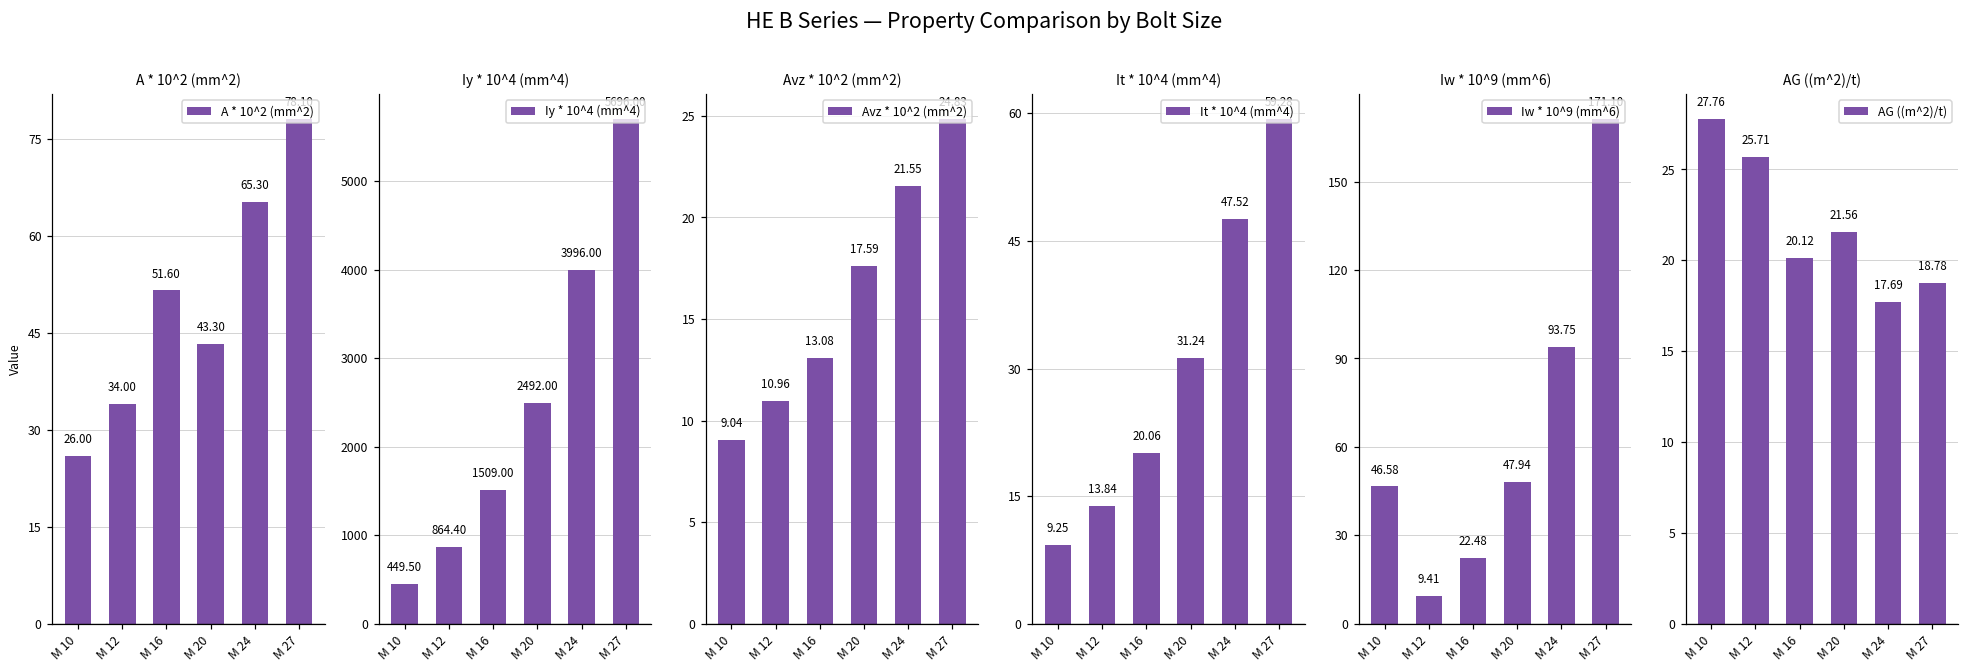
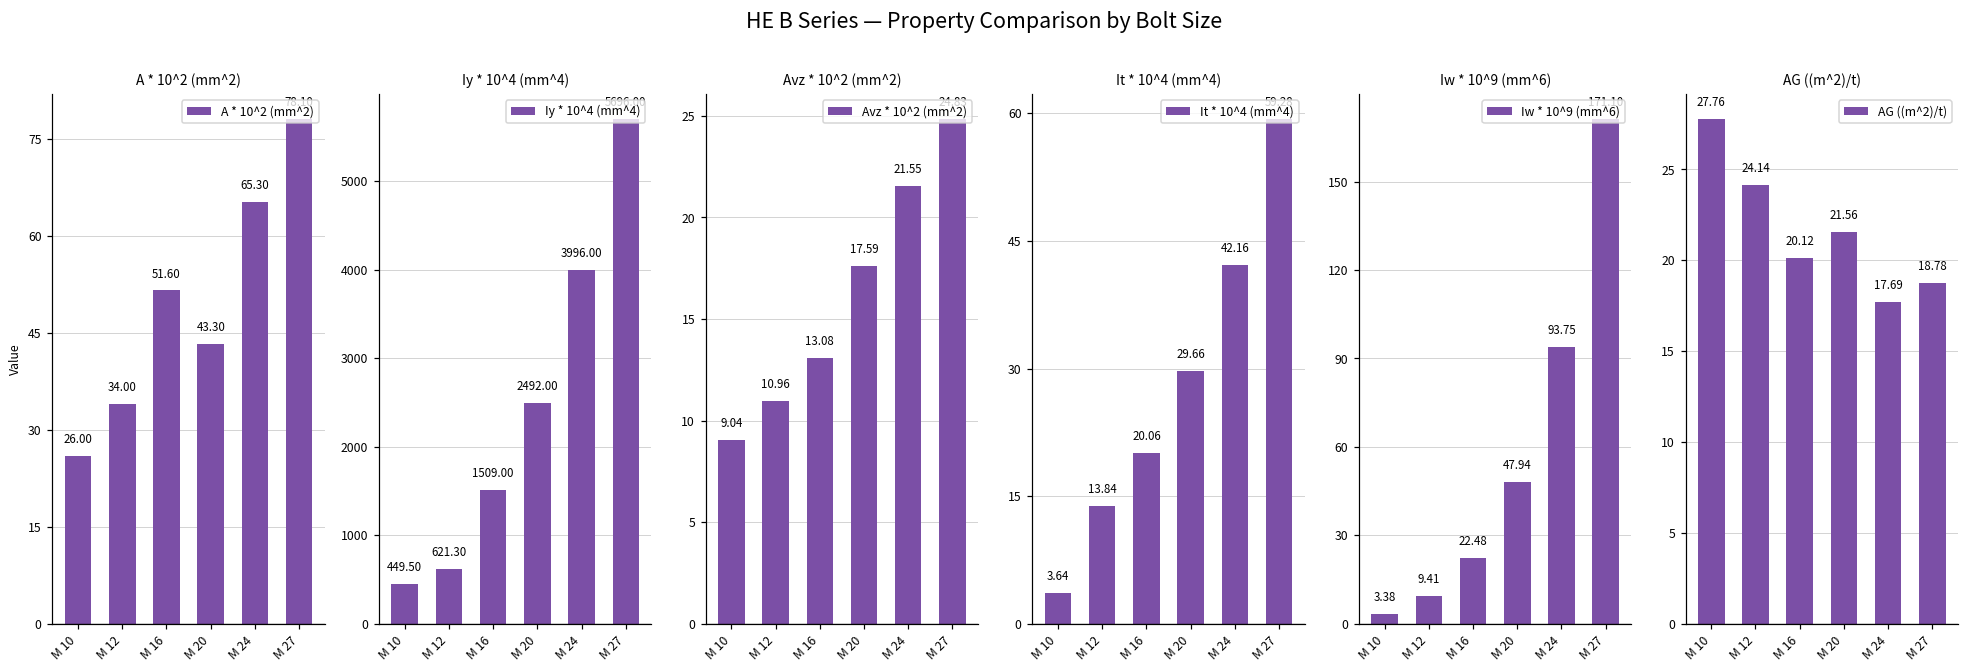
  {
    "A * 10^2 (mm^2)": {
      "M 10": 26.00,
      "M 12": 34.00,
      "M 16": 51.60,
      "M 20": 43.30,
      "M 24": 65.30
    },
    "Iy * 10^4 (mm^4)": {
      "M 10": 449.50,
-     "M 12": 864.40,
+     "M 12": 621.30,
      "M 16": 1509.00,
      "M 20": 2492.00,
      "M 24": 3996.00
    },
    "Avz * 10^2 (mm^2)": {
      "M 10": 9.04,
      "M 12": 10.96,
      "M 16": 13.08,
      "M 20": 17.59,
      "M 24": 21.55
    },
    "It * 10^4 (mm^4)": {
-     "M 10": 9.25,
+     "M 10": 3.64,
      "M 12": 13.84,
      "M 16": 20.06,
-     "M 20": 31.24,
-     "M 24": 47.52
+     "M 20": 29.66,
+     "M 24": 42.16
    },
    "Iw * 10^9 (mm^6)": {
-     "M 10": 46.58,
+     "M 10": 3.38,
      "M 12": 9.41,
      "M 16": 22.48,
      "M 20": 47.94,
      "M 24": 93.75
    },
    "AG ((m^2)/t)": {
      "M 10": 27.76,
-     "M 12": 25.71,
+     "M 12": 24.14,
      "M 16": 20.12,
      "M 20": 21.56,
      "M 24": 17.69,
      "M 27": 18.78
    }
  }
